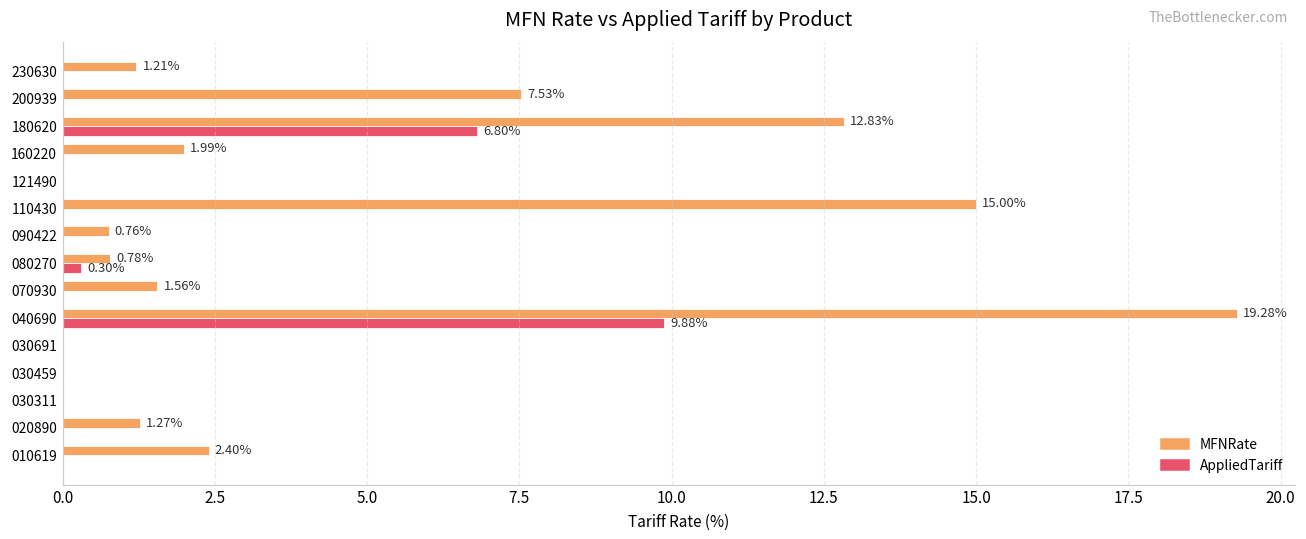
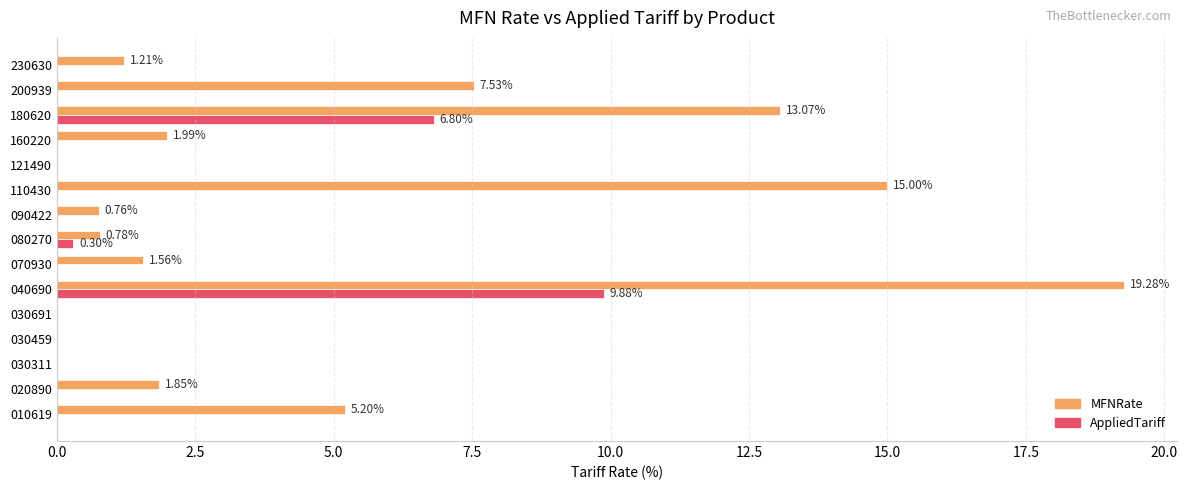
  {
    "MFNRate": {
      "230630": "1.21%",
      "200939": "7.53%",
-     "180620": "12.83%",
+     "180620": "13.07%",
      "160220": "1.99%",
      "110430": "15.00%",
      "090422": "0.76%",
      "080270": "0.78%",
      "070930": "1.56%",
      "040690": "19.28%",
-     "020890": "1.27%",
-     "010619": "2.40%"
+     "020890": "1.85%",
+     "010619": "5.20%"
    },
    "AppliedTariff": {
      "180620": "6.80%",
      "080270": "0.30%",
      "040690": "9.88%"
    }
  }
